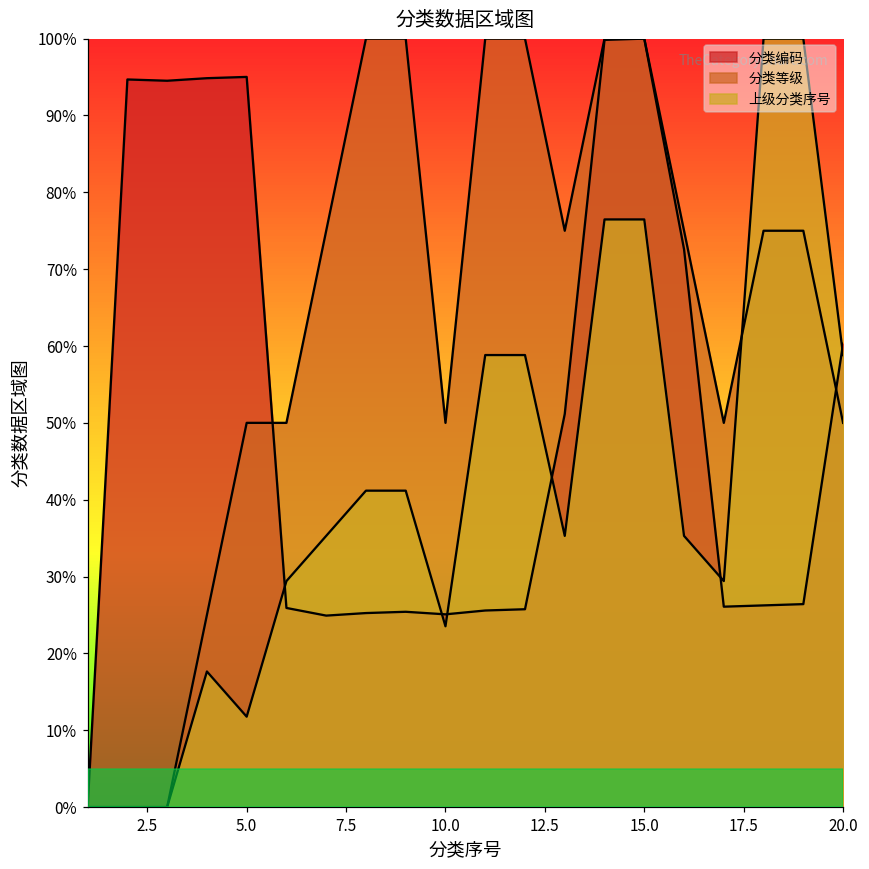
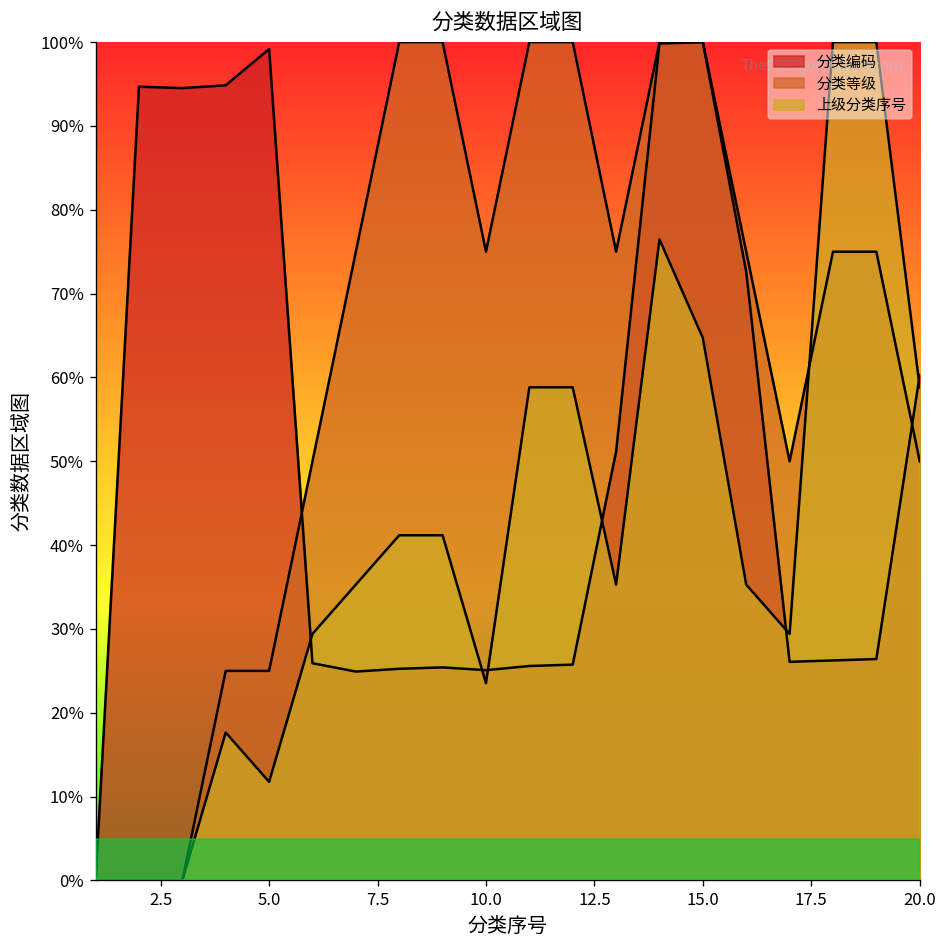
  {
    "分类编码": {
-     "5.0": "95%",
+     "5.0": "99%",
      "10.0": "25%",
      "20.0": "60%"
    },
    "分类等级": {
-     "5.0": "50%",
-     "10.0": "50%",
+     "5.0": "25%",
+     "10.0": "75%",
      "20.0": "50%"
    },
    "上级分类序号": {
      "5.0": "12%",
      "10.0": "24%",
-     "15.0": "76%",
+     "15.0": "65%",
      "20.0": "59%"
    }
  }
